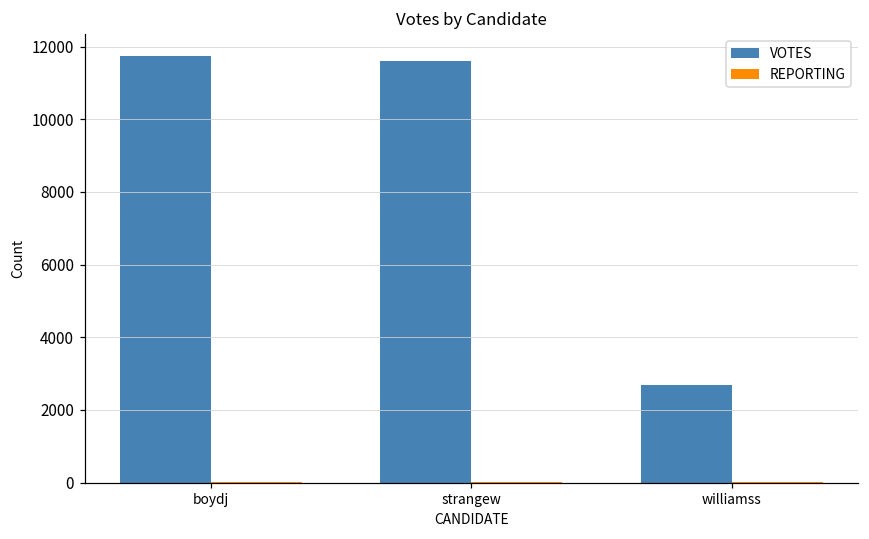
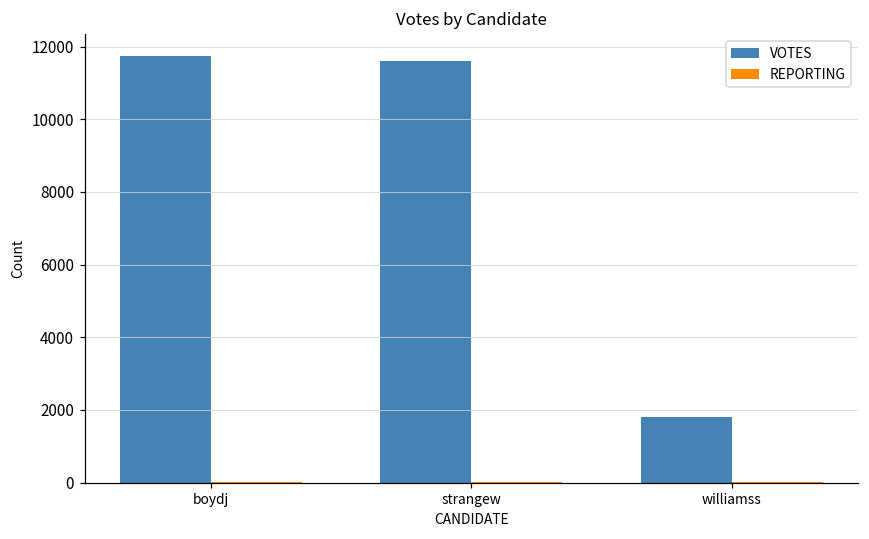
  {
    "VOTES": {
      "boydj": 11700,
      "strangew": 11600,
-     "williamss": 2700
+     "williamss": 1800
    }
  }
